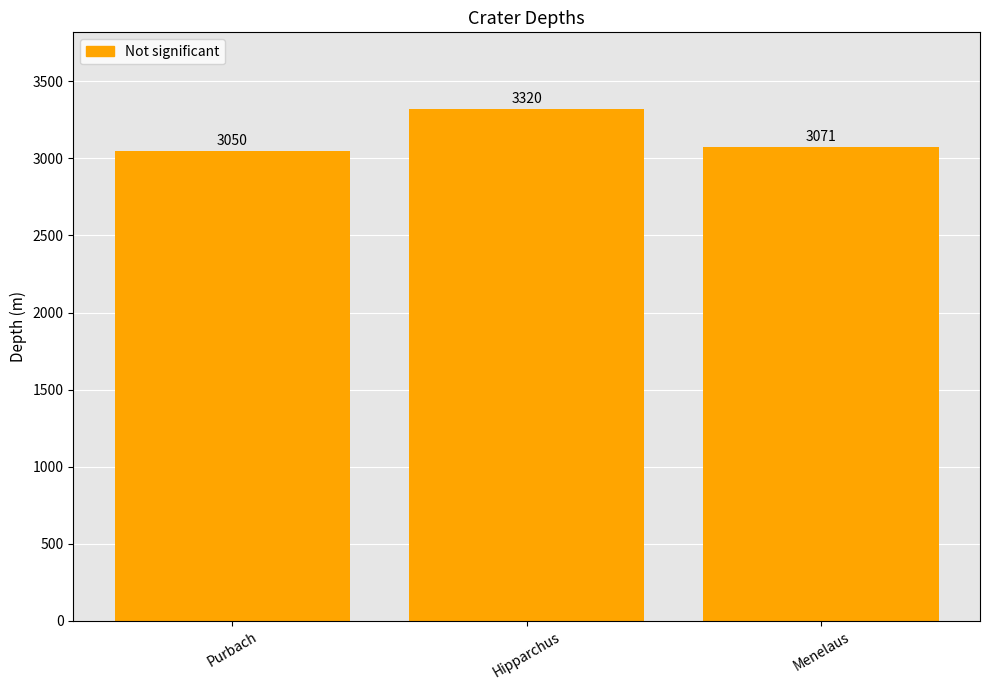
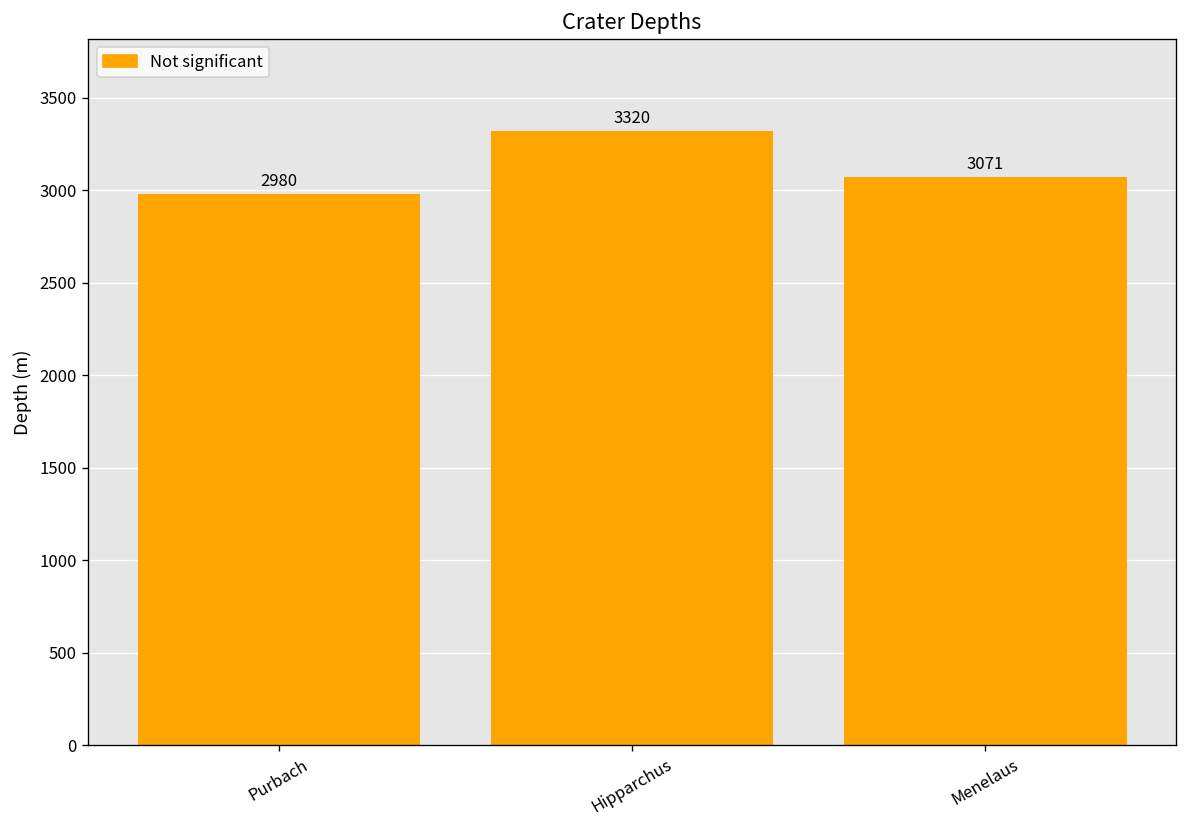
  {
-   "Purbach": 3050,
+   "Purbach": 2980,
    "Hipparchus": 3320,
    "Menelaus": 3071
  }
